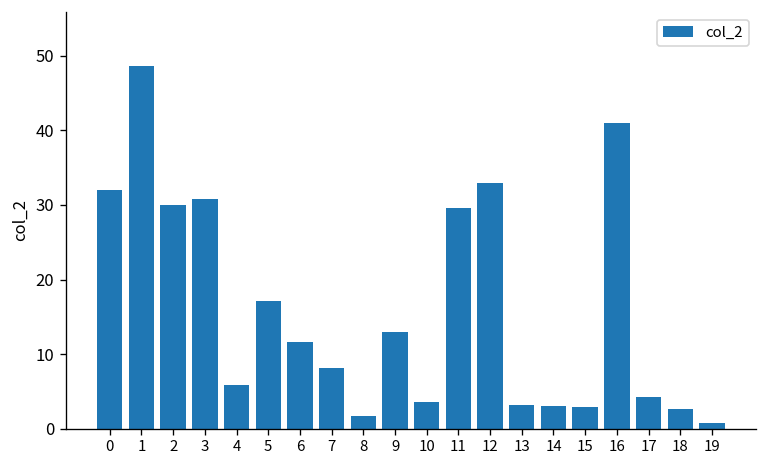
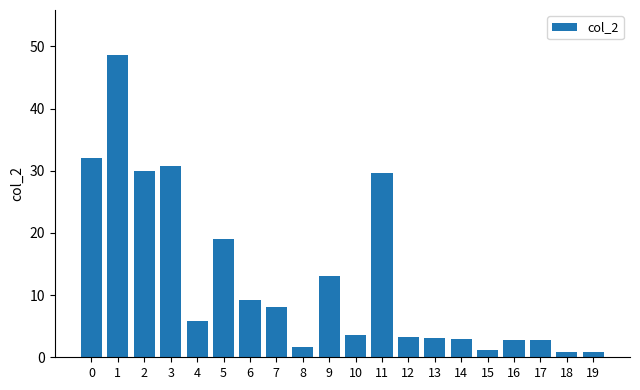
  {
    "0": 32,
    "1": 49,
    "2": 30,
    "3": 31,
    "4": 6,
-   "5": 17,
-   "6": 12,
+   "5": 19,
+   "6": 9,
    "7": 8,
    "8": 2,
    "9": 13,
    "10": 4,
    "11": 30,
-   "12": 33,
+   "12": 3,
    "13": 3,
    "14": 3,
-   "15": 3,
-   "16": 41,
-   "17": 4,
-   "18": 3,
+   "15": 1,
+   "16": 3,
+   "17": 3,
+   "18": 1,
    "19": 1
  }
